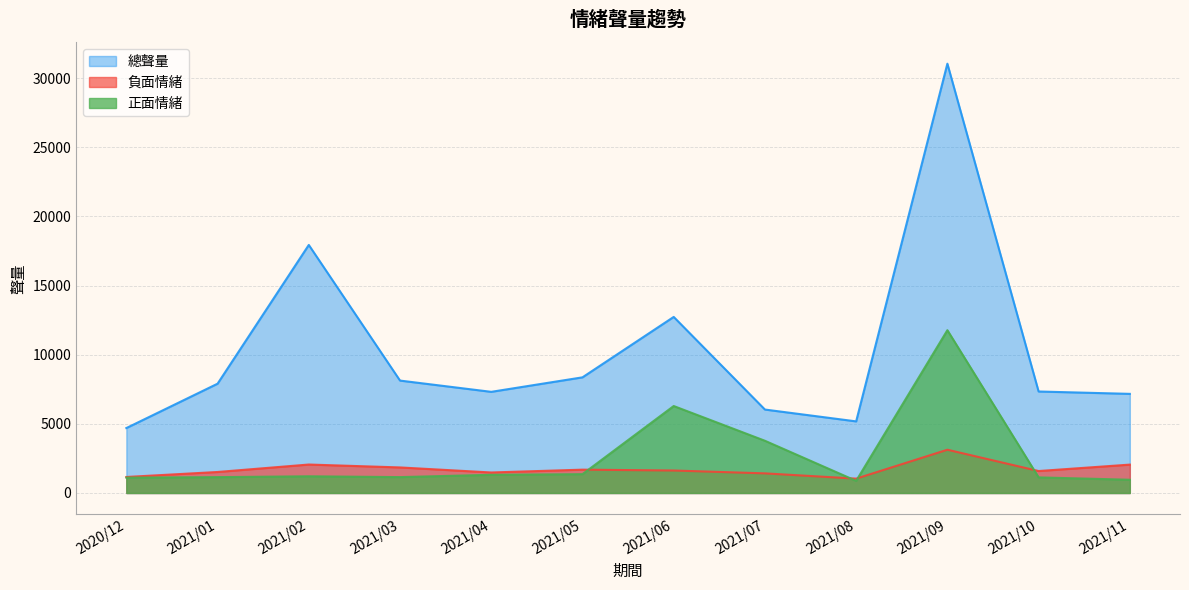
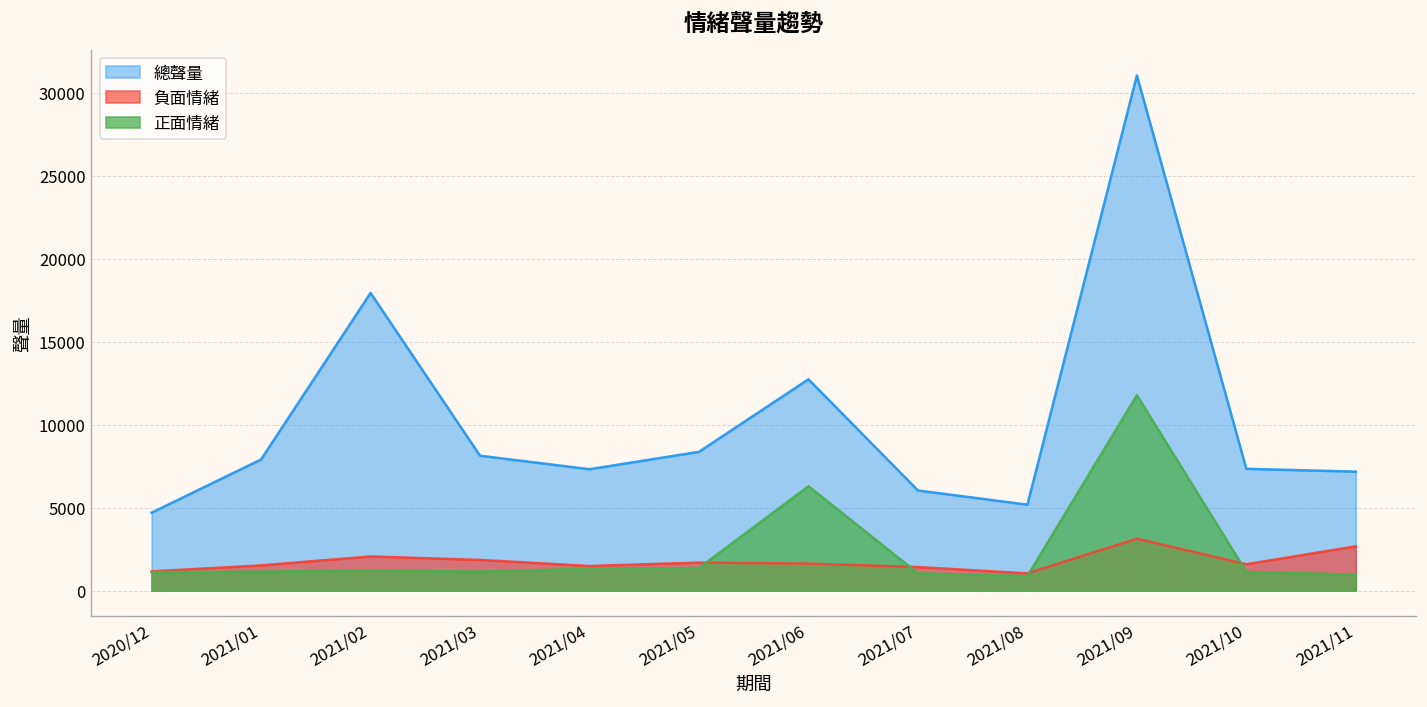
  {
    "總聲量": {
      "2020/12": 4700,
      "2021/01": 7900,
      "2021/02": 17900,
      "2021/03": 8100,
      "2021/04": 7300,
      "2021/05": 8400,
      "2021/06": 12700,
      "2021/07": 6000,
      "2021/08": 5200,
      "2021/09": 31000,
      "2021/10": 7300,
      "2021/11": 7200
    },
    "負面情緒": {
      "2021/01": 1500,
      "2021/02": 2100,
      "2021/03": 1800,
      "2021/05": 1700,
      "2021/06": 1600,
      "2021/07": 1400,
      "2021/09": 3100,
      "2021/10": 1600,
-     "2021/11": 2100
+     "2021/11": 2700
    },
    "正面情緒": {
      "2021/01": 1100,
      "2021/02": 1200,
      "2021/03": 1100,
      "2021/05": 1400,
      "2021/06": 6300,
-     "2021/07": 3800,
+     "2021/07": 1000,
      "2021/09": 11800,
      "2021/10": 1100,
      "2021/11": 1000
    }
  }
